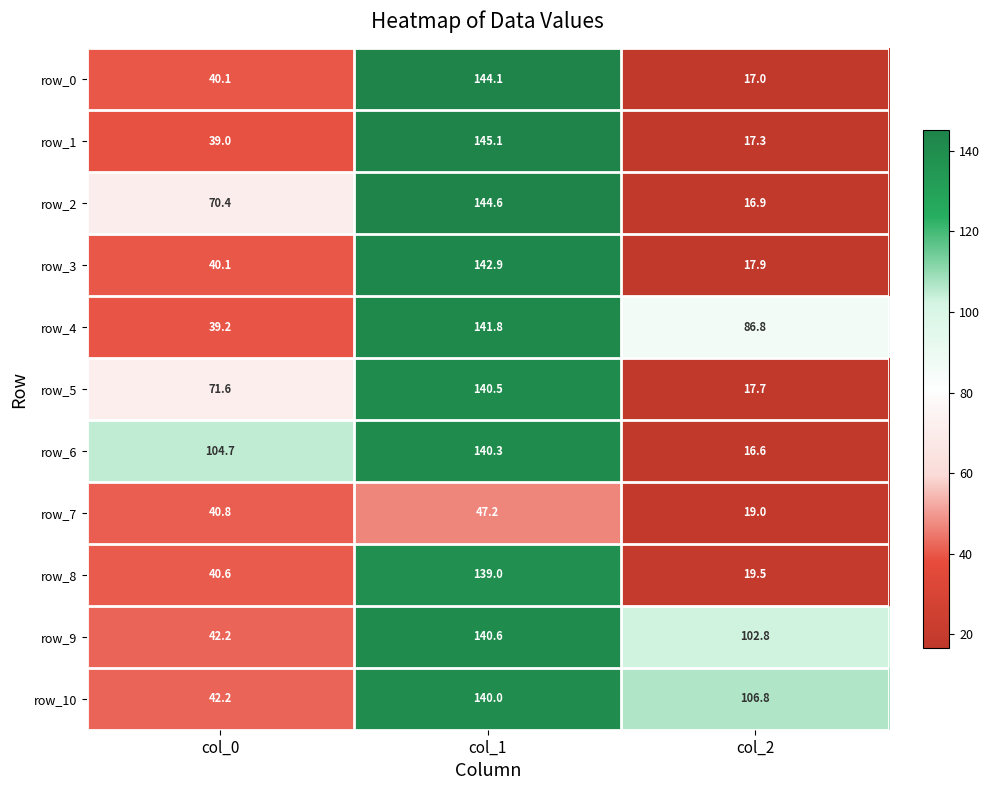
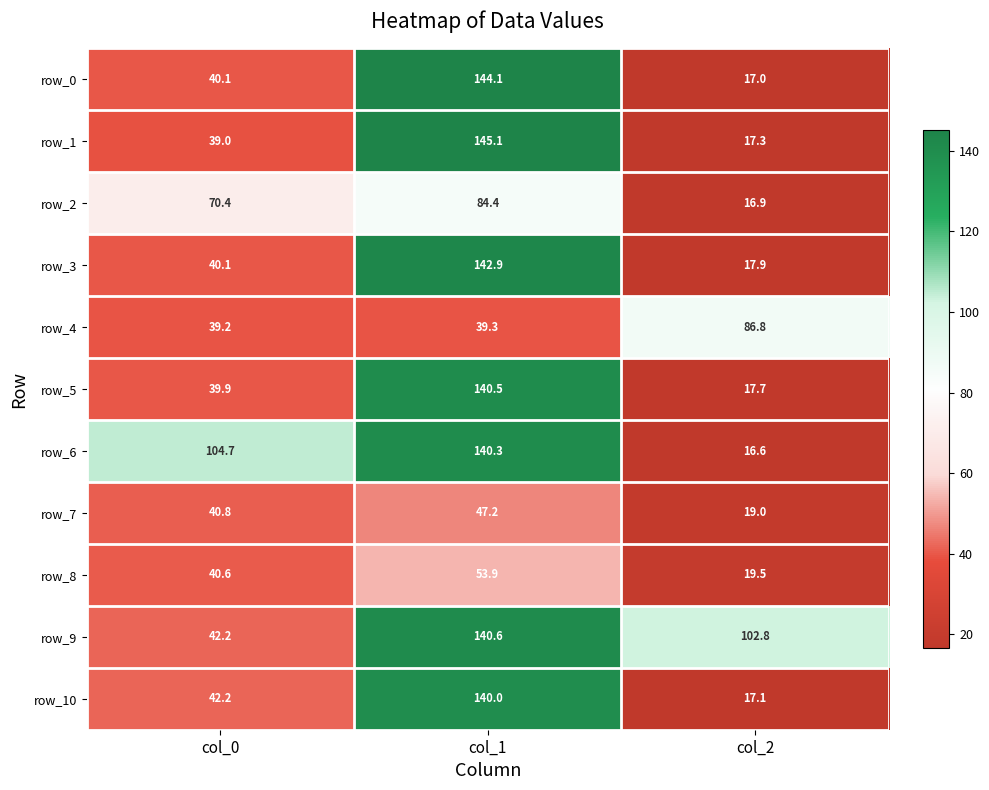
  {
    "row_0": {
      "col_0": 40.1,
      "col_1": 144.1,
      "col_2": 17.0
    },
    "row_1": {
      "col_0": 39.0,
      "col_1": 145.1,
      "col_2": 17.3
    },
    "row_2": {
      "col_0": 70.4,
-     "col_1": 144.6,
+     "col_1": 84.4,
      "col_2": 16.9
    },
    "row_3": {
      "col_0": 40.1,
      "col_1": 142.9,
      "col_2": 17.9
    },
    "row_4": {
      "col_0": 39.2,
-     "col_1": 141.8,
+     "col_1": 39.3,
      "col_2": 86.8
    },
    "row_5": {
-     "col_0": 71.6,
+     "col_0": 39.9,
      "col_1": 140.5,
      "col_2": 17.7
    },
    "row_6": {
      "col_0": 104.7,
      "col_1": 140.3,
      "col_2": 16.6
    },
    "row_7": {
      "col_0": 40.8,
      "col_1": 47.2,
      "col_2": 19.0
    },
    "row_8": {
      "col_0": 40.6,
-     "col_1": 139.0,
+     "col_1": 53.9,
      "col_2": 19.5
    },
    "row_9": {
      "col_0": 42.2,
      "col_1": 140.6,
      "col_2": 102.8
    },
    "row_10": {
      "col_0": 42.2,
      "col_1": 140.0,
-     "col_2": 106.8
+     "col_2": 17.1
    }
  }
